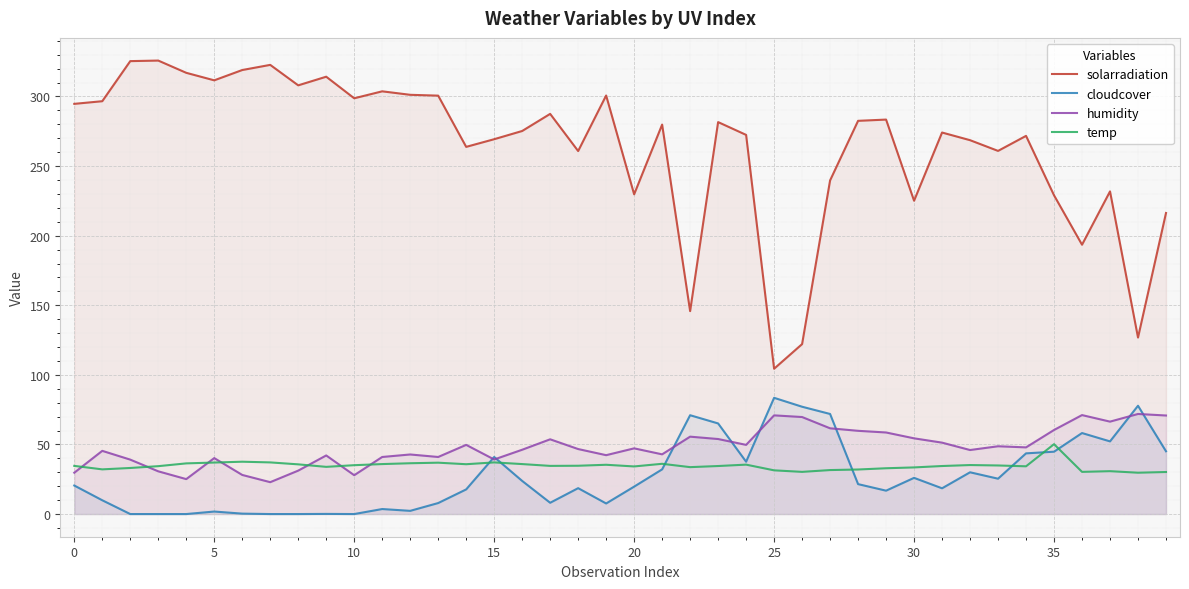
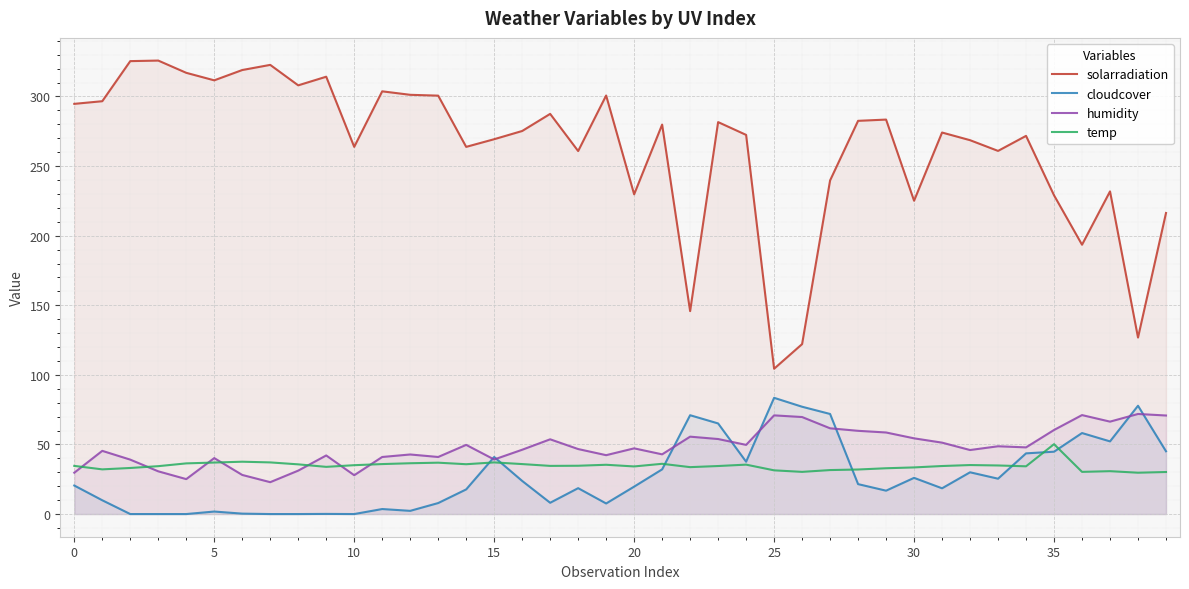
  {
    "solarradiation": {
      "0": 295,
      "5": 312,
-     "10": 299,
+     "10": 264,
      "15": 269,
      "20": 230,
      "25": 104,
      "30": 225,
      "35": 229
    },
    "cloudcover": {
      "0": 21,
      "5": 2,
      "10": 0,
      "20": 20,
      "25": 84,
      "30": 26,
      "35": 45
    },
    "humidity": {
      "0": 30,
      "5": 40,
      "10": 28,
      "20": 47,
      "25": 71,
      "30": 54,
      "35": 60
    },
    "temp": {
      "0": 35,
      "5": 37,
      "10": 35,
      "15": 37,
      "20": 34,
      "25": 31,
      "30": 34,
      "35": 50
    }
  }
